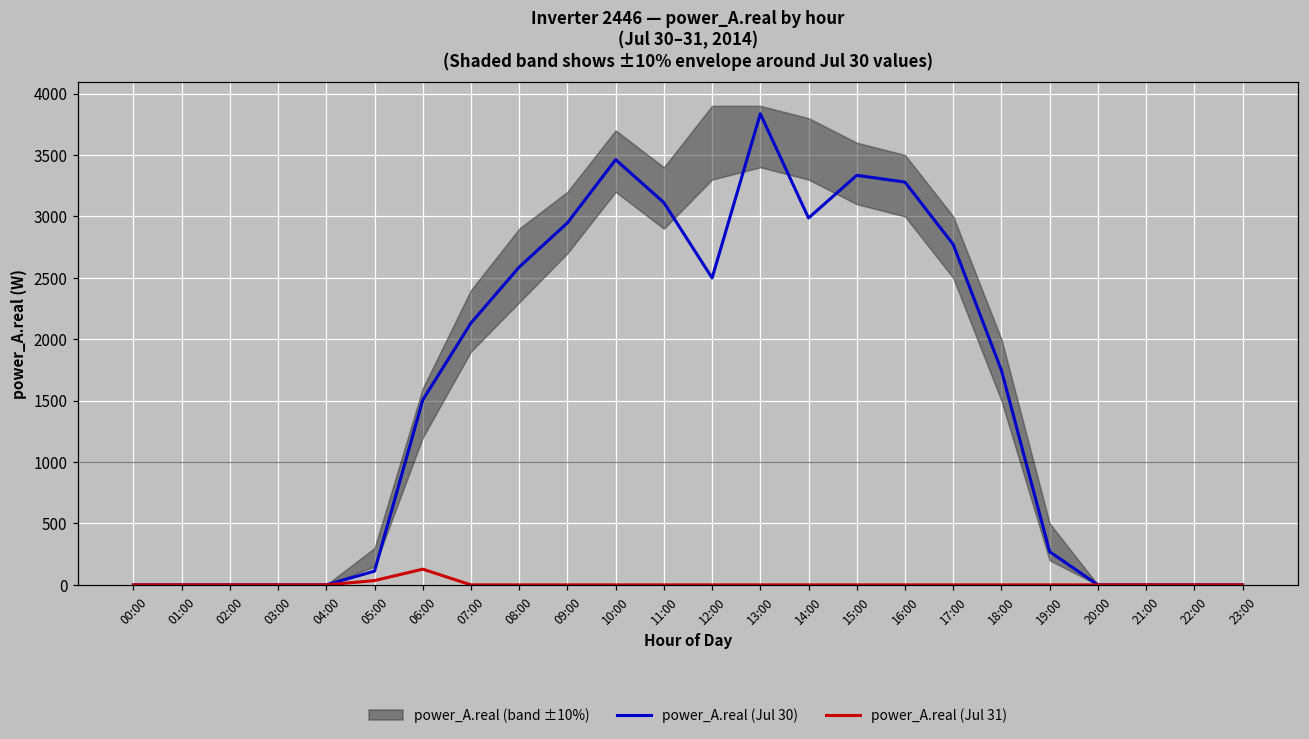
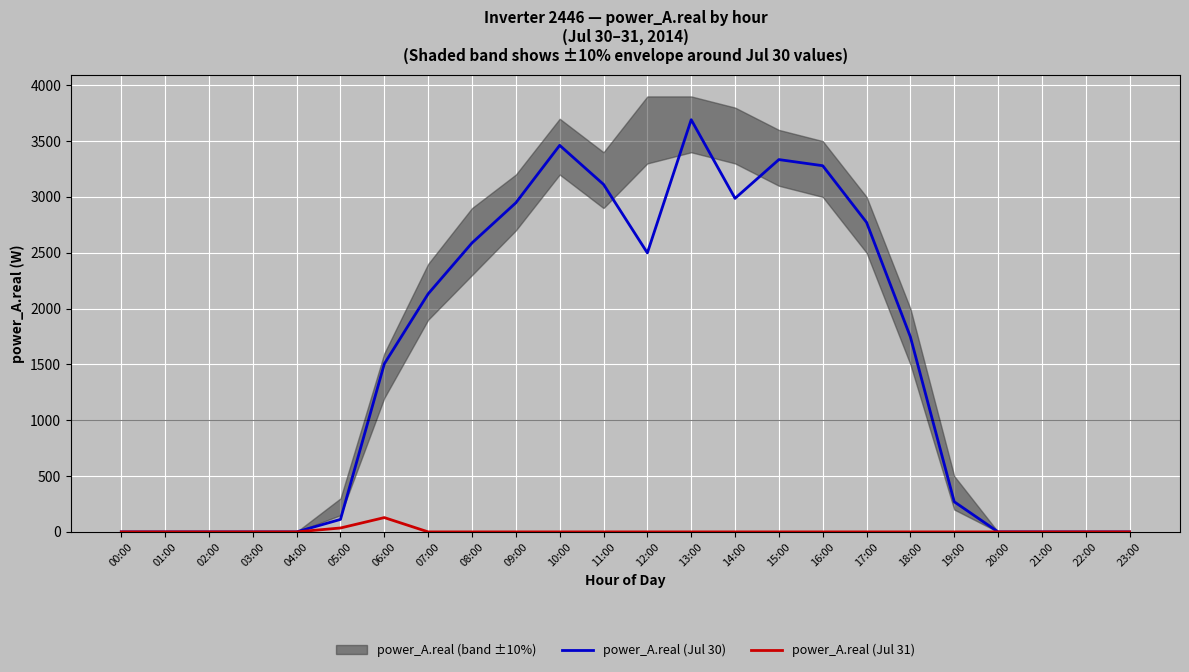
  {
    "power_A.real (Jul 30)": {
      "05:00": 110,
      "06:00": 1510,
      "07:00": 2130,
      "08:00": 2590,
      "09:00": 2950,
      "10:00": 3460,
      "11:00": 3110,
      "12:00": 2500,
-     "13:00": 3840,
+     "13:00": 3690,
      "14:00": 2990,
      "15:00": 3330,
      "16:00": 3280,
      "17:00": 2770,
      "18:00": 1750,
      "19:00": 270
    },
    "power_A.real (Jul 31)": {
      "05:00": 30,
      "06:00": 130,
      "07:00": 0,
      "08:00": 0,
      "09:00": 0,
      "10:00": 0,
      "11:00": 0,
      "12:00": 0,
      "13:00": 0,
      "14:00": 0,
      "15:00": 0,
      "16:00": 0,
      "17:00": 0,
      "18:00": 0,
      "19:00": 0
    }
  }
